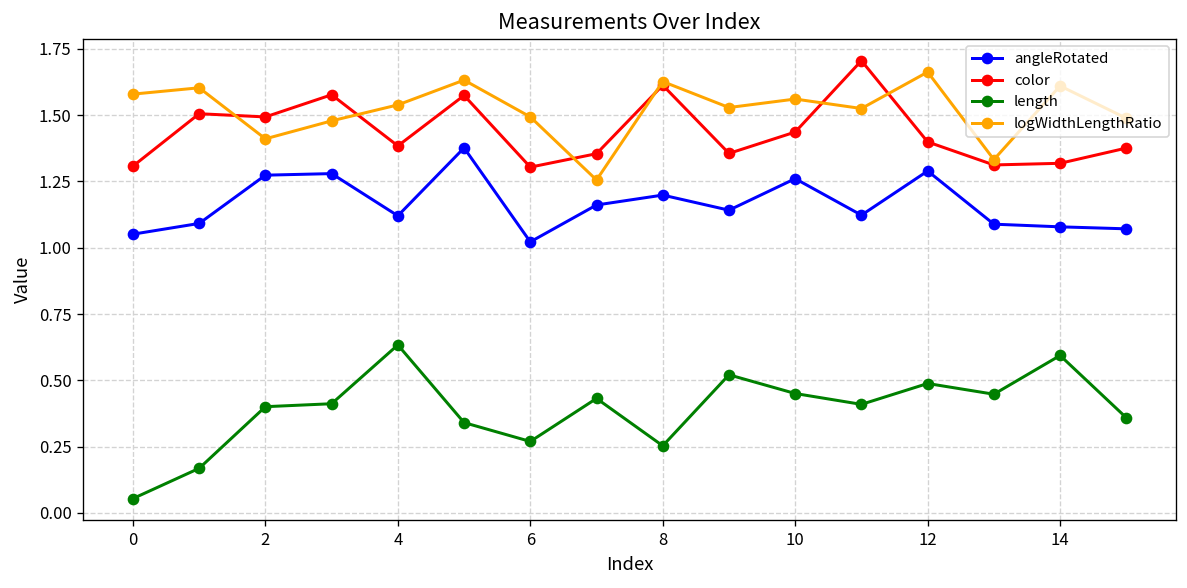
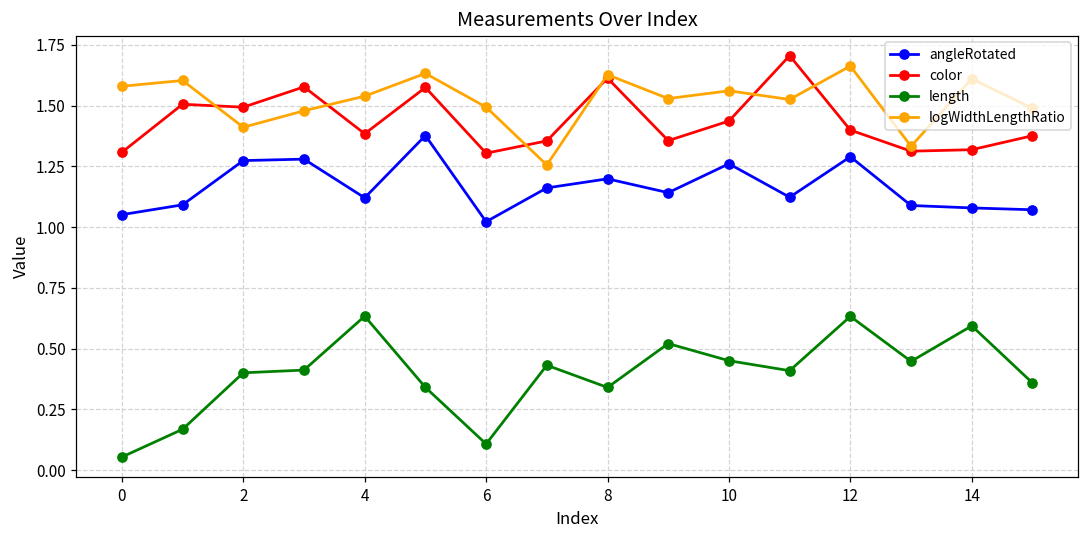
  {
    "angleRotated": {
      "0": 1.05,
      "2": 1.27,
      "4": 1.12,
      "6": 1.02,
      "8": 1.20,
      "10": 1.26,
      "12": 1.29,
      "14": 1.08
    },
    "color": {
      "0": 1.31,
      "2": 1.49,
      "4": 1.38,
      "6": 1.30,
      "8": 1.61,
      "10": 1.44,
      "12": 1.40,
      "14": 1.32
    },
    "length": {
      "0": 0.05,
      "2": 0.40,
      "4": 0.63,
-     "6": 0.27,
-     "8": 0.25,
+     "6": 0.11,
+     "8": 0.34,
      "10": 0.45,
-     "12": 0.49,
+     "12": 0.63,
      "14": 0.59
    },
    "logWidthLengthRatio": {
      "0": 1.58,
      "2": 1.41,
      "4": 1.54,
      "6": 1.49,
      "8": 1.63,
      "10": 1.56,
      "12": 1.66
    }
  }
